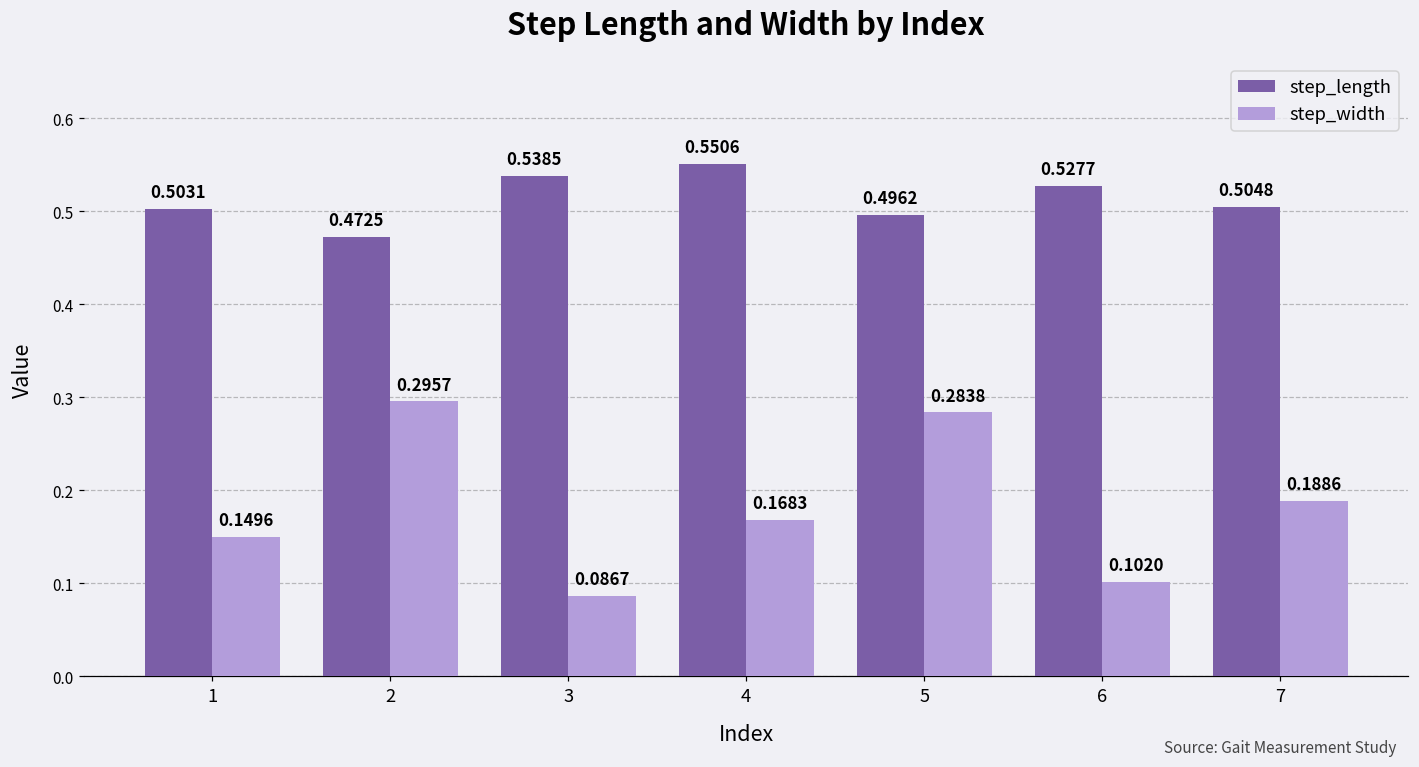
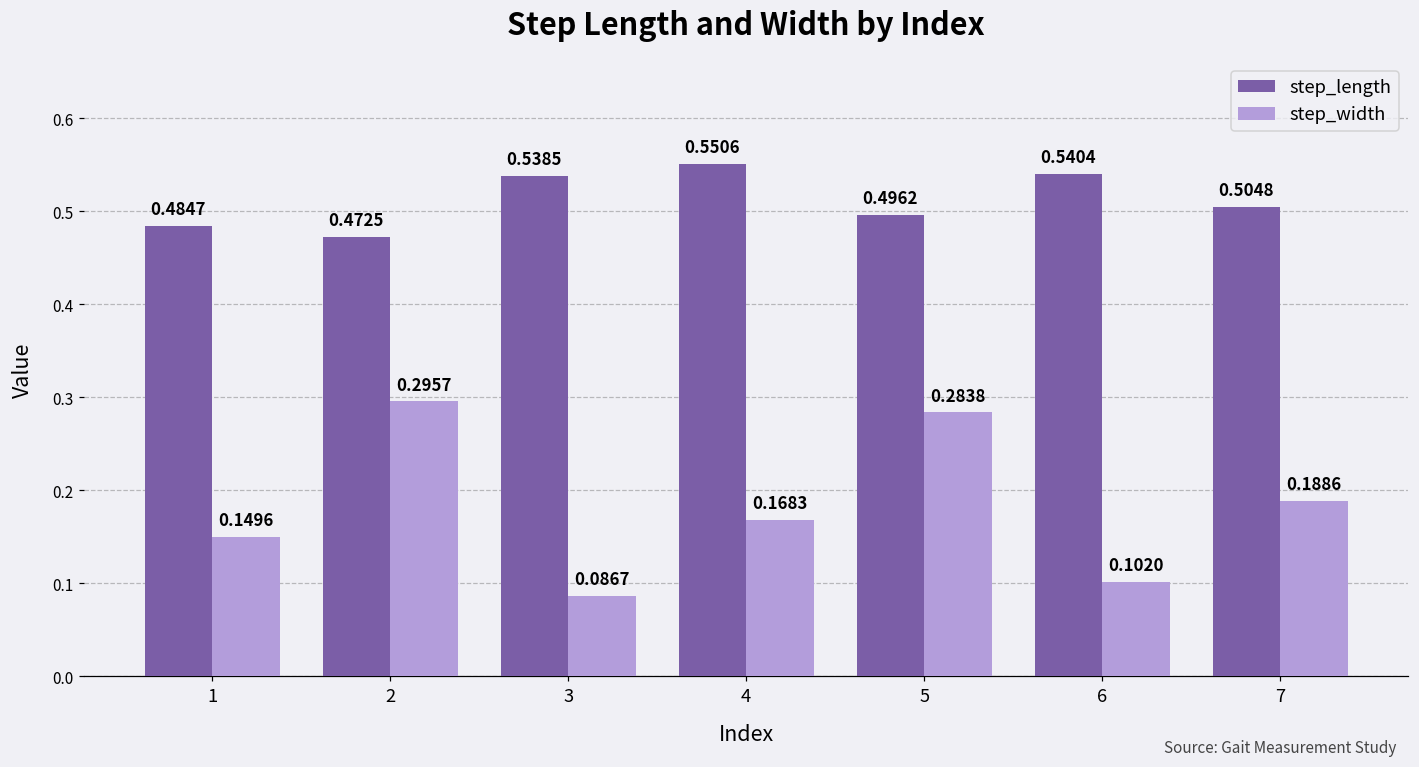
  {
    "step_length": {
-     "1": 0.5031,
+     "1": 0.4847,
      "2": 0.4725,
      "3": 0.5385,
      "4": 0.5506,
      "5": 0.4962,
-     "6": 0.5277,
+     "6": 0.5404,
      "7": 0.5048
    },
    "step_width": {
      "1": 0.1496,
      "2": 0.2957,
      "3": 0.0867,
      "4": 0.1683,
      "5": 0.2838,
      "6": 0.1020,
      "7": 0.1886
    }
  }
